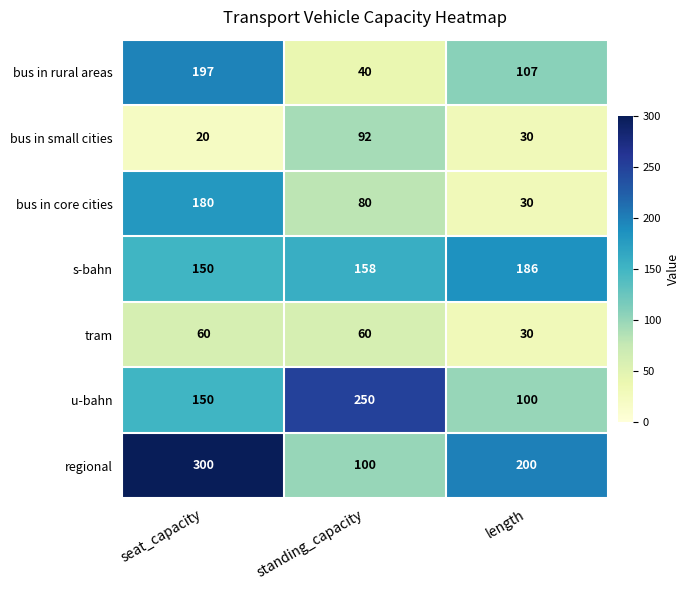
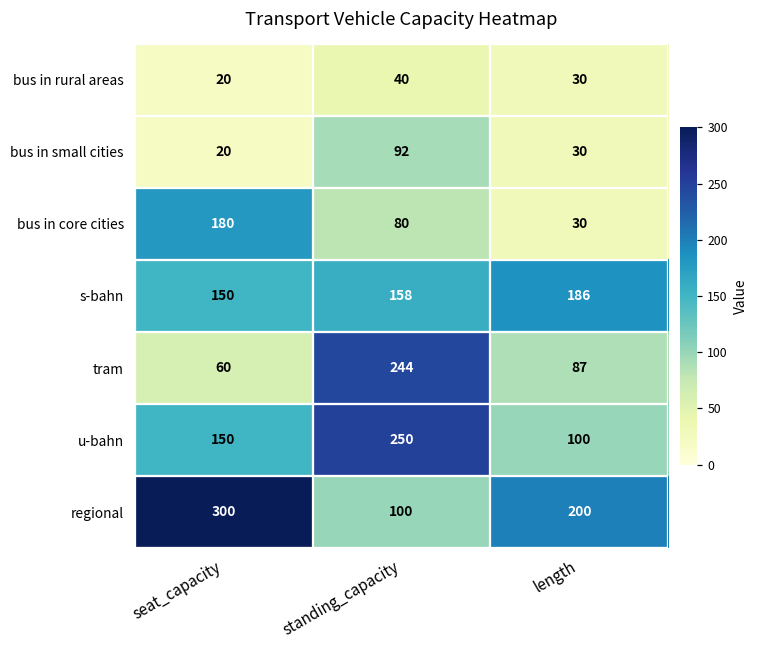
  {
    "bus in rural areas": {
-     "seat_capacity": 197,
+     "seat_capacity": 20,
      "standing_capacity": 40,
-     "length": 107
+     "length": 30
    },
    "bus in small cities": {
      "seat_capacity": 20,
      "standing_capacity": 92,
      "length": 30
    },
    "bus in core cities": {
      "seat_capacity": 180,
      "standing_capacity": 80,
      "length": 30
    },
    "s-bahn": {
      "seat_capacity": 150,
      "standing_capacity": 158,
      "length": 186
    },
    "tram": {
      "seat_capacity": 60,
-     "standing_capacity": 60,
-     "length": 30
+     "standing_capacity": 244,
+     "length": 87
    },
    "u-bahn": {
      "seat_capacity": 150,
      "standing_capacity": 250,
      "length": 100
    },
    "regional": {
      "seat_capacity": 300,
      "standing_capacity": 100,
      "length": 200
    }
  }
